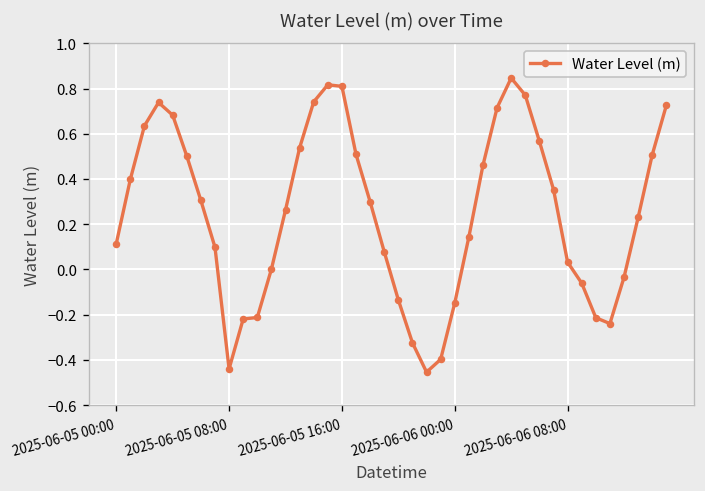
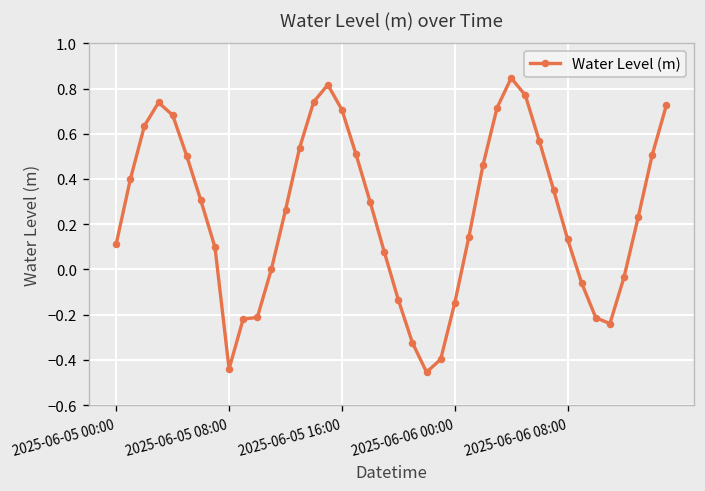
  {
    "2025-06-05 00:00": 0.11,
    "2025-06-05 08:00": -0.44,
-   "2025-06-05 16:00": 0.81,
+   "2025-06-05 16:00": 0.71,
    "2025-06-06 00:00": -0.15,
-   "2025-06-06 08:00": 0.03
+   "2025-06-06 08:00": 0.13
  }
